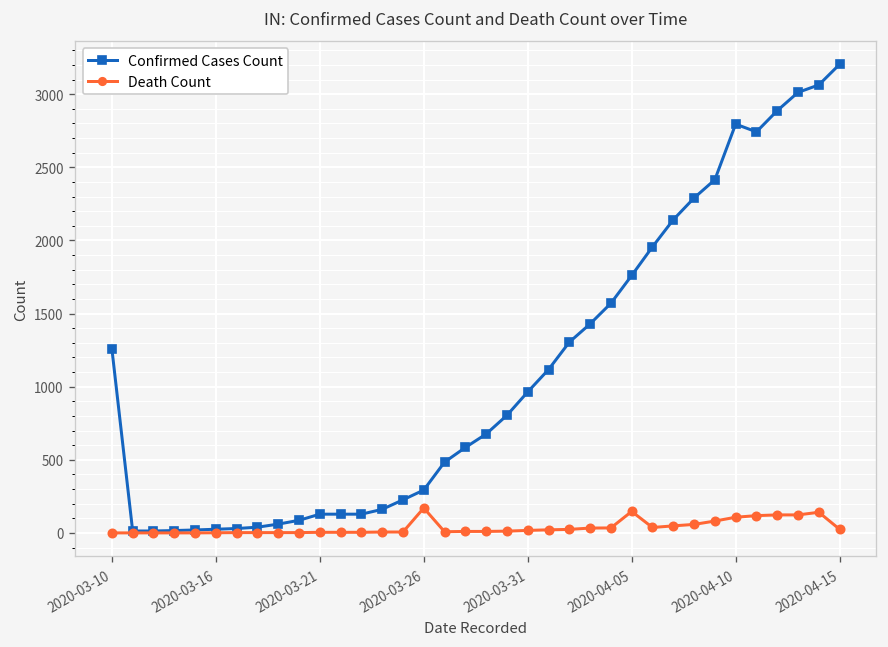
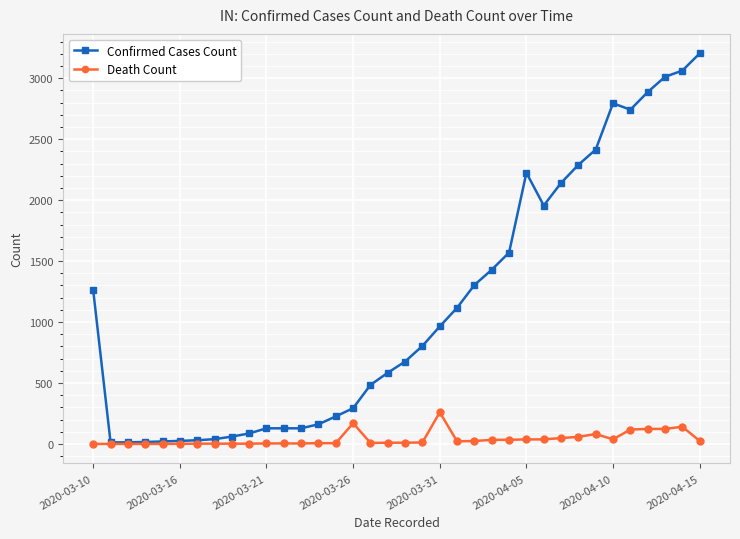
  {
    "Confirmed Cases Count": {
      "2020-03-10": 1260,
      "2020-03-16": 30,
      "2020-03-21": 130,
      "2020-03-26": 290,
      "2020-03-31": 960,
-     "2020-04-05": 1760,
+     "2020-04-05": 2220,
      "2020-04-10": 2790,
      "2020-04-15": 3200
    },
    "Death Count": {
      "2020-03-10": 0,
      "2020-03-16": 0,
      "2020-03-21": 0,
      "2020-03-26": 170,
-     "2020-03-31": 20,
-     "2020-04-05": 150,
-     "2020-04-10": 110,
+     "2020-03-31": 260,
+     "2020-04-05": 40,
+     "2020-04-10": 40,
      "2020-04-15": 20
    }
  }
